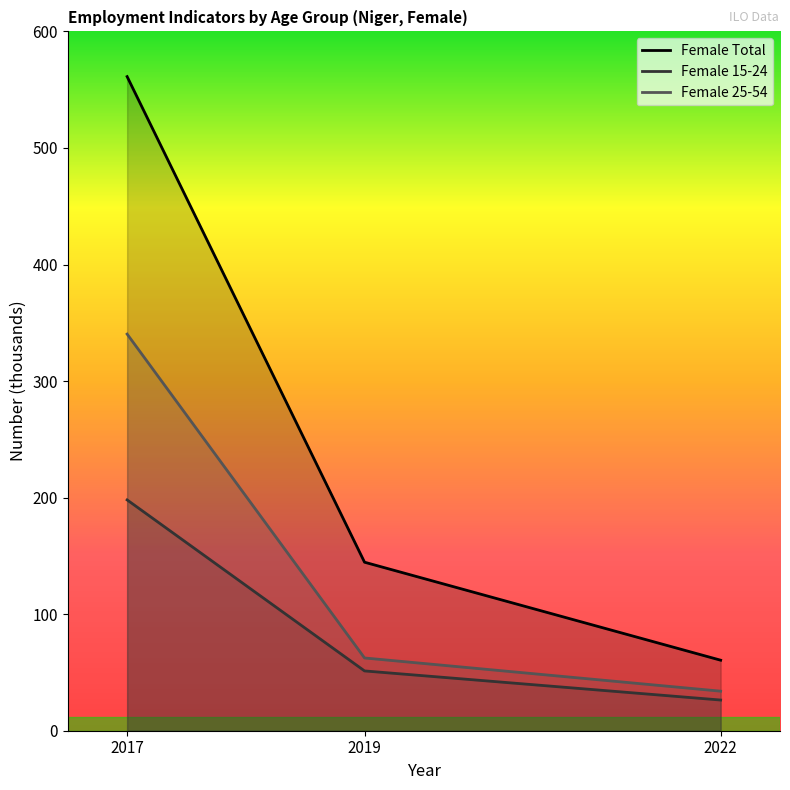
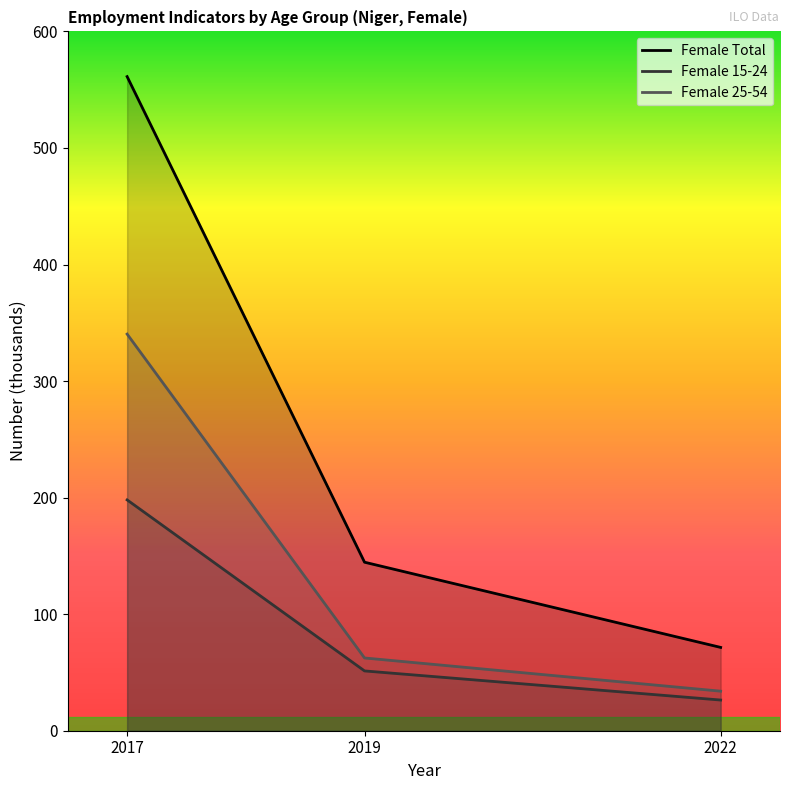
  {
    "Female Total": {
      "2017": 561,
      "2019": 145,
-     "2022": 61
+     "2022": 71
    }
  }
